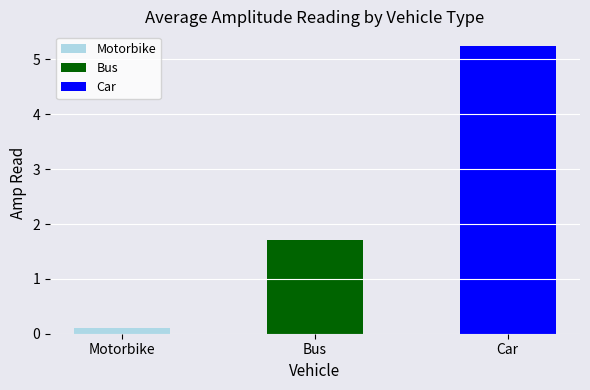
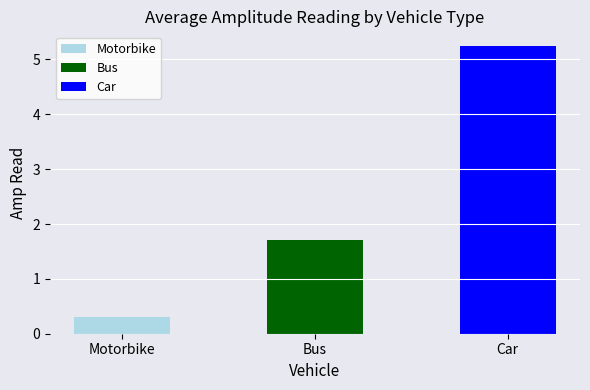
  {
-   "Motorbike": 0.1,
+   "Motorbike": 0.3,
    "Bus": 1.7,
    "Car": 5.3
  }
